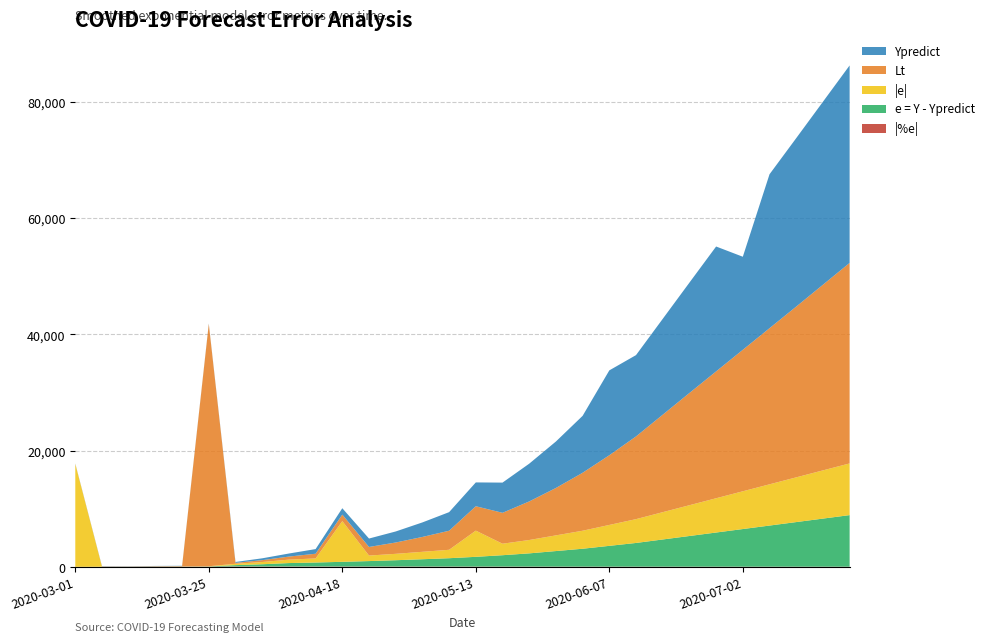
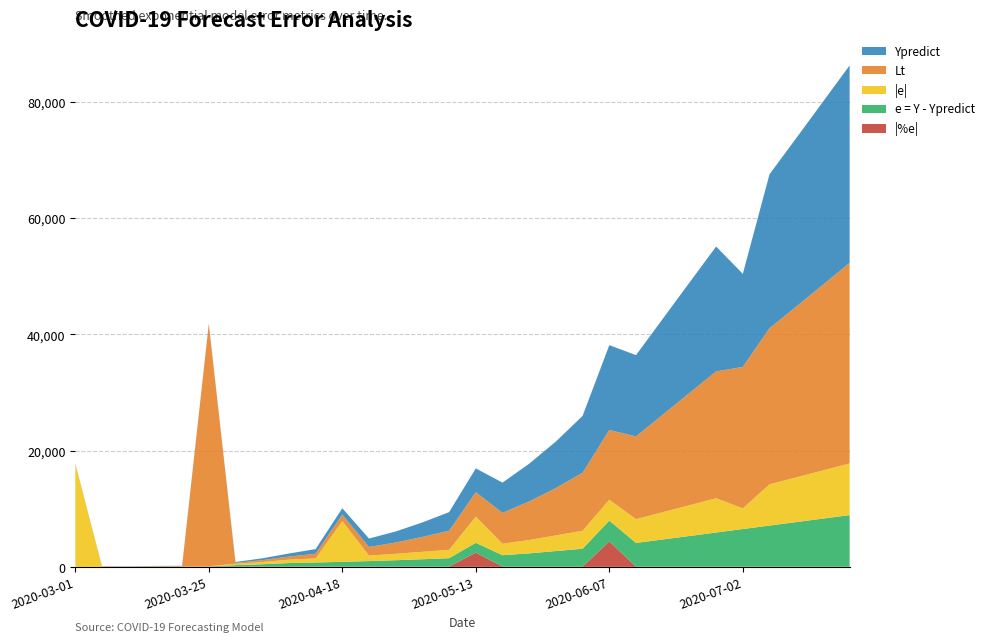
  {
    "|%e|": {
-     "2020-05-13": "0",
-     "2020-06-07": "0"
+     "2020-05-13": "2,000",
+     "2020-06-07": "4,000"
    },
    "e = Y - Ypredict": {
      "2020-04-18": "1,000",
      "2020-05-13": "2,000",
      "2020-06-07": "4,000",
      "2020-07-02": "6,000"
    },
    "|e|": {
      "2020-04-18": "7,000",
      "2020-05-13": "5,000",
      "2020-06-07": "4,000",
-     "2020-07-02": "7,000"
+     "2020-07-02": "4,000"
    },
    "Lt": {
      "2020-04-18": "1,000",
      "2020-05-13": "4,000",
      "2020-06-07": "12,000",
      "2020-07-02": "24,000"
    },
    "Ypredict": {
      "2020-04-18": "1,000",
      "2020-05-13": "4,000",
      "2020-06-07": "15,000",
      "2020-07-02": "16,000"
    }
  }
